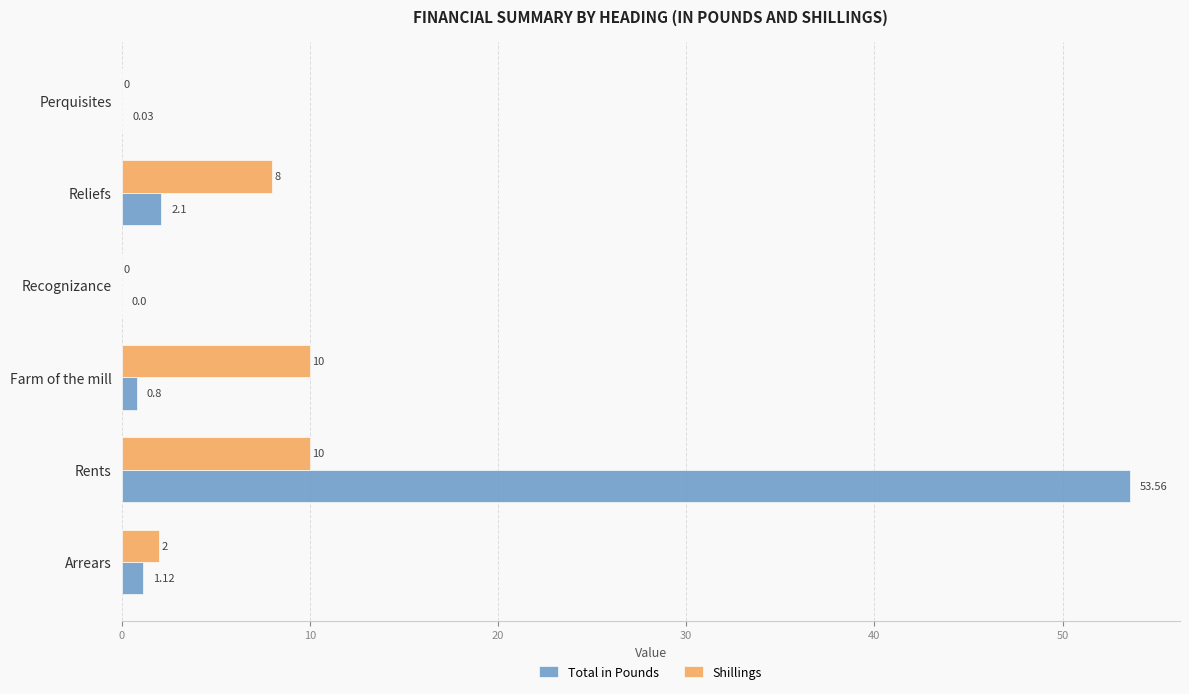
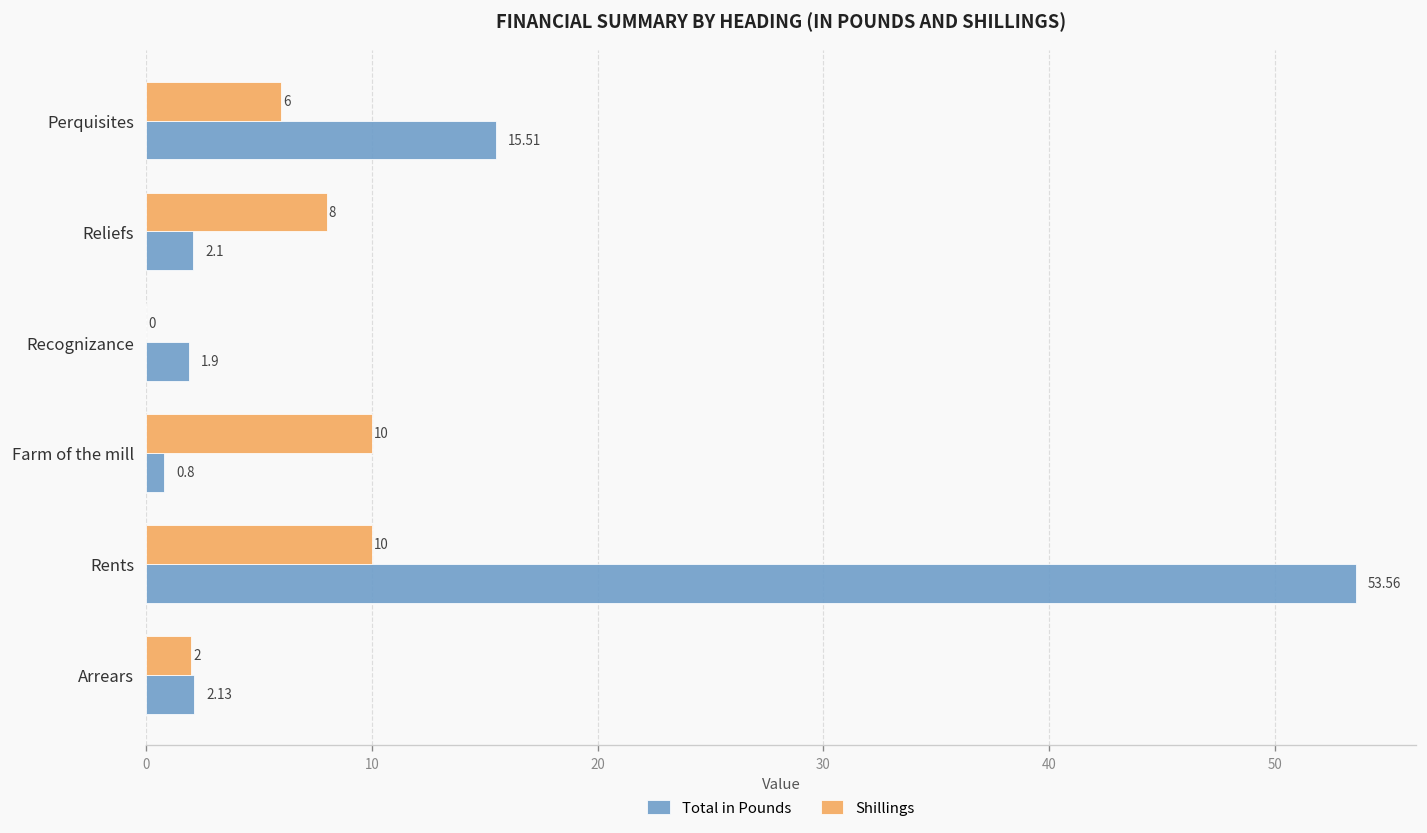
  {
    "Total in Pounds": {
-     "Perquisites": 0.03,
+     "Perquisites": 15.51,
      "Reliefs": 2.1,
-     "Recognizance": 0.0,
+     "Recognizance": 1.9,
      "Farm of the mill": 0.8,
      "Rents": 53.56,
-     "Arrears": 1.12
+     "Arrears": 2.13
    },
    "Shillings": {
-     "Perquisites": 0,
+     "Perquisites": 6,
      "Reliefs": 8,
      "Recognizance": 0,
      "Farm of the mill": 10,
      "Rents": 10,
      "Arrears": 2
    }
  }
